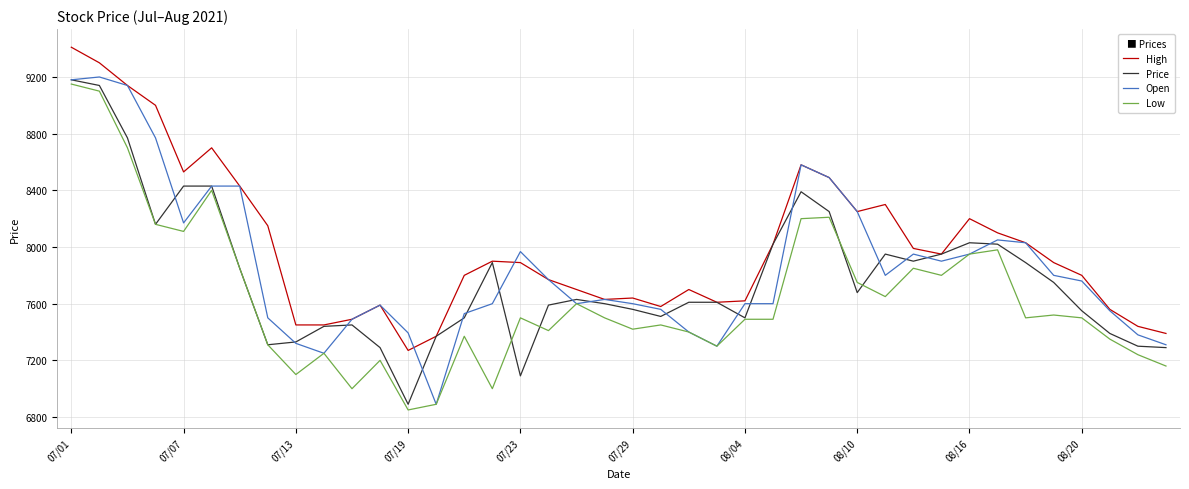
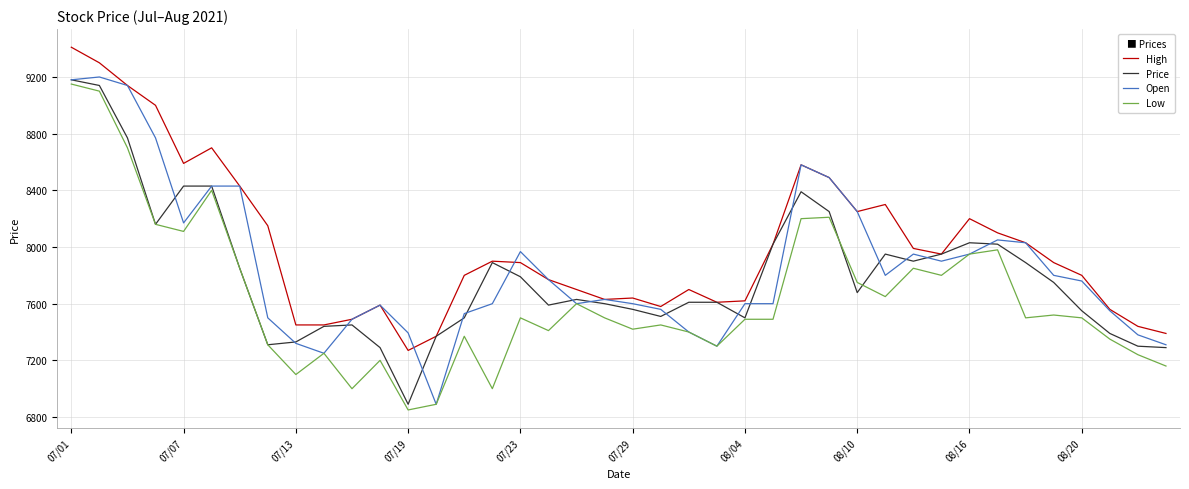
  {
    "High": {
      "07/01": 9410,
-     "07/07": 8530,
+     "07/07": 8590,
      "07/13": 7450,
      "07/19": 7270,
      "07/23": 7890,
      "07/29": 7640,
      "08/04": 7620,
      "08/16": 8200,
      "08/20": 7800
    },
    "Price": {
      "07/07": 8430,
      "07/19": 6890,
-     "07/23": 7090,
+     "07/23": 7790,
      "07/29": 7560,
      "08/10": 7680,
      "08/16": 8030,
      "08/20": 7550
    },
    "Open": {
      "07/07": 8170,
      "07/19": 7390,
      "07/23": 7970,
      "07/29": 7600,
      "08/04": 7600,
      "08/20": 7760
    },
    "Low": {
      "07/01": 9150,
      "07/07": 8110,
      "07/13": 7100,
      "07/19": 6850,
      "07/23": 7500,
      "07/29": 7420,
      "08/10": 7750,
      "08/20": 7500
    }
  }
